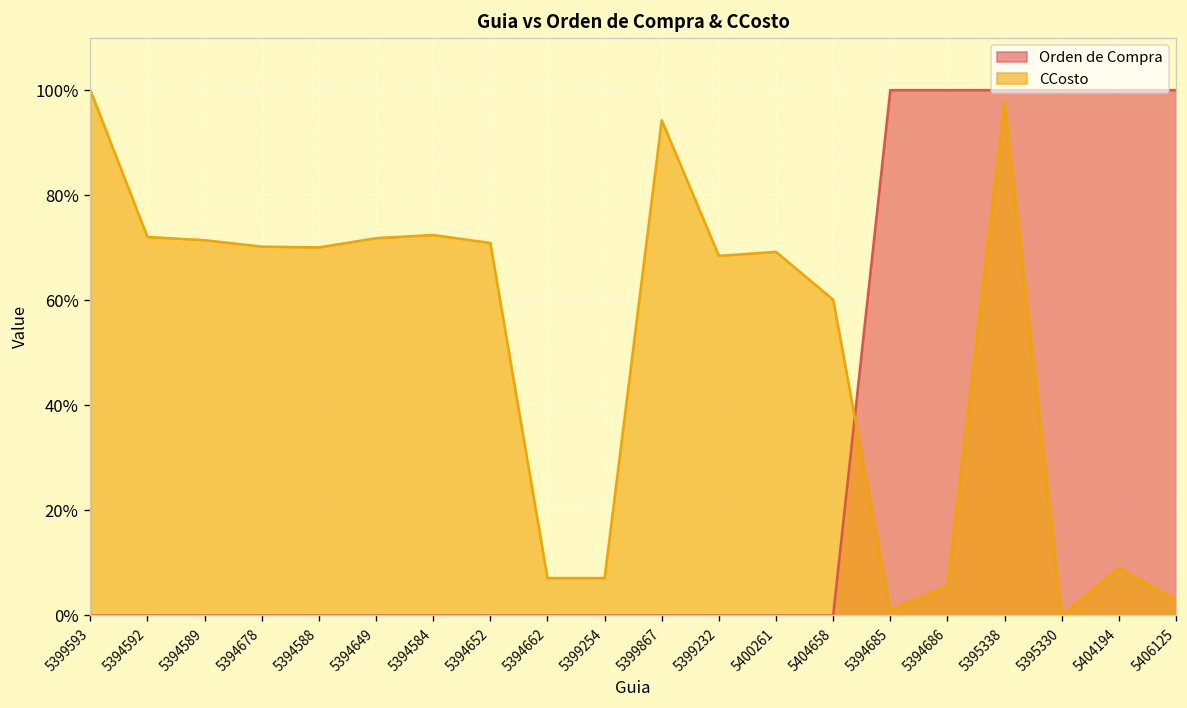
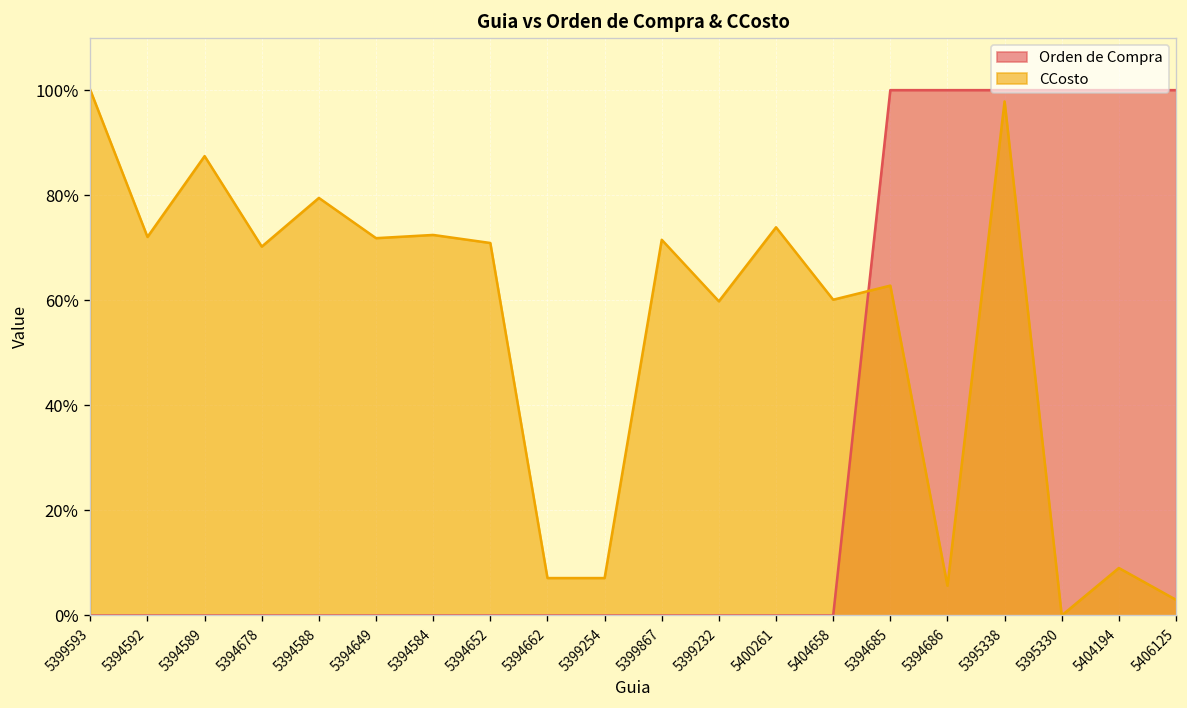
  {
    "Orden de Compra": {
      "5399593": "0%",
      "5394592": "0%",
      "5394589": "0%",
      "5394678": "0%",
      "5394588": "0%",
      "5394649": "0%",
      "5394584": "0%",
      "5394652": "0%",
      "5394662": "0%",
      "5399254": "0%",
      "5399867": "0%",
      "5399232": "0%",
      "5400261": "0%",
      "5404658": "0%",
      "5394685": "100%",
      "5394686": "100%",
      "5406125": "100%"
    },
    "CCosto": {
      "5399593": "100%",
      "5394592": "72%",
-     "5394589": "71%",
+     "5394589": "87%",
      "5394678": "70%",
-     "5394588": "70%",
+     "5394588": "79%",
      "5394649": "72%",
      "5394584": "72%",
      "5394652": "71%",
      "5394662": "7%",
      "5399254": "7%",
-     "5399867": "94%",
-     "5399232": "68%",
-     "5400261": "69%",
+     "5399867": "72%",
+     "5399232": "60%",
+     "5400261": "74%",
      "5404658": "60%",
-     "5394685": "1%",
+     "5394685": "63%",
      "5394686": "6%",
      "5395338": "98%",
      "5395330": "0%",
      "5404194": "9%",
      "5406125": "3%"
    }
  }
